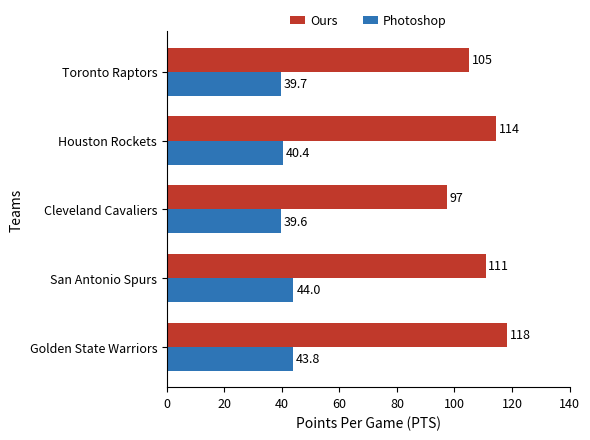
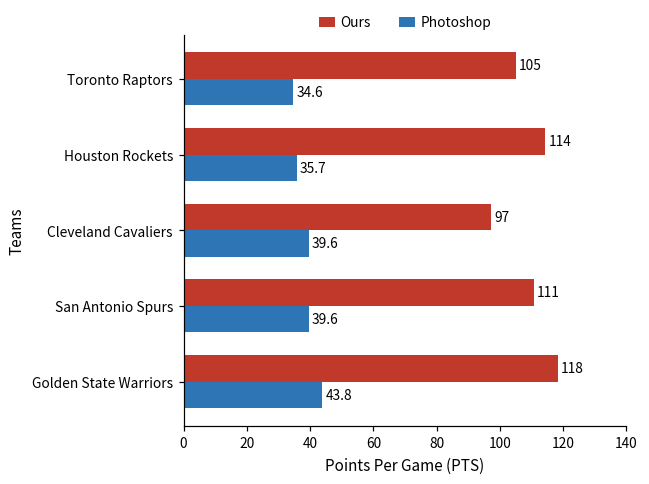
  {
    "Ours": {
      "Toronto Raptors": 105,
      "Houston Rockets": 114,
      "Cleveland Cavaliers": 97,
      "San Antonio Spurs": 111,
      "Golden State Warriors": 118
    },
    "Photoshop": {
-     "Toronto Raptors": 39.7,
-     "Houston Rockets": 40.4,
+     "Toronto Raptors": 34.6,
+     "Houston Rockets": 35.7,
      "Cleveland Cavaliers": 39.6,
-     "San Antonio Spurs": 44.0,
+     "San Antonio Spurs": 39.6,
      "Golden State Warriors": 43.8
    }
  }
